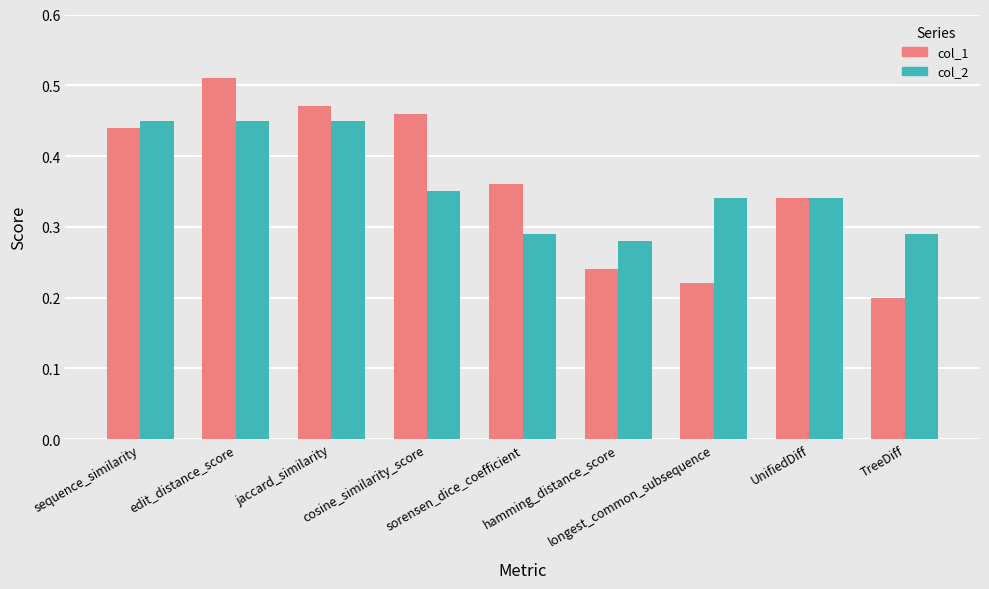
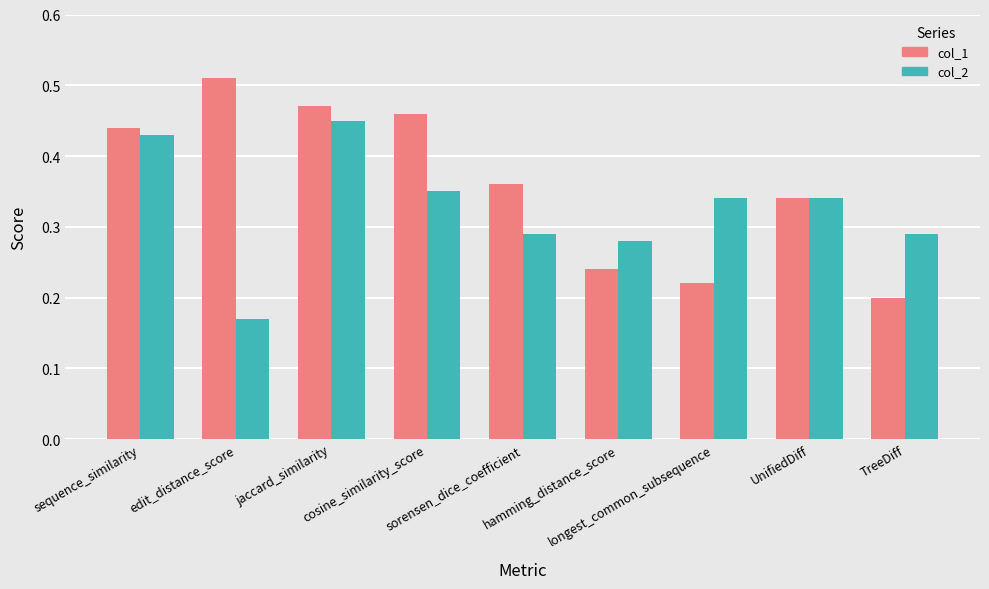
  {
    "col_1": {
      "sequence_similarity": 0.44,
      "edit_distance_score": 0.51,
      "jaccard_similarity": 0.47,
      "cosine_similarity_score": 0.46,
      "sorensen_dice_coefficient": 0.36,
      "hamming_distance_score": 0.24,
      "longest_common_subsequence": 0.22,
      "UnifiedDiff": 0.34,
      "TreeDiff": 0.20
    },
    "col_2": {
-     "sequence_similarity": 0.45,
-     "edit_distance_score": 0.45,
+     "sequence_similarity": 0.43,
+     "edit_distance_score": 0.17,
      "jaccard_similarity": 0.45,
      "cosine_similarity_score": 0.35,
      "sorensen_dice_coefficient": 0.29,
      "hamming_distance_score": 0.28,
      "longest_common_subsequence": 0.34,
      "UnifiedDiff": 0.34,
      "TreeDiff": 0.29
    }
  }
